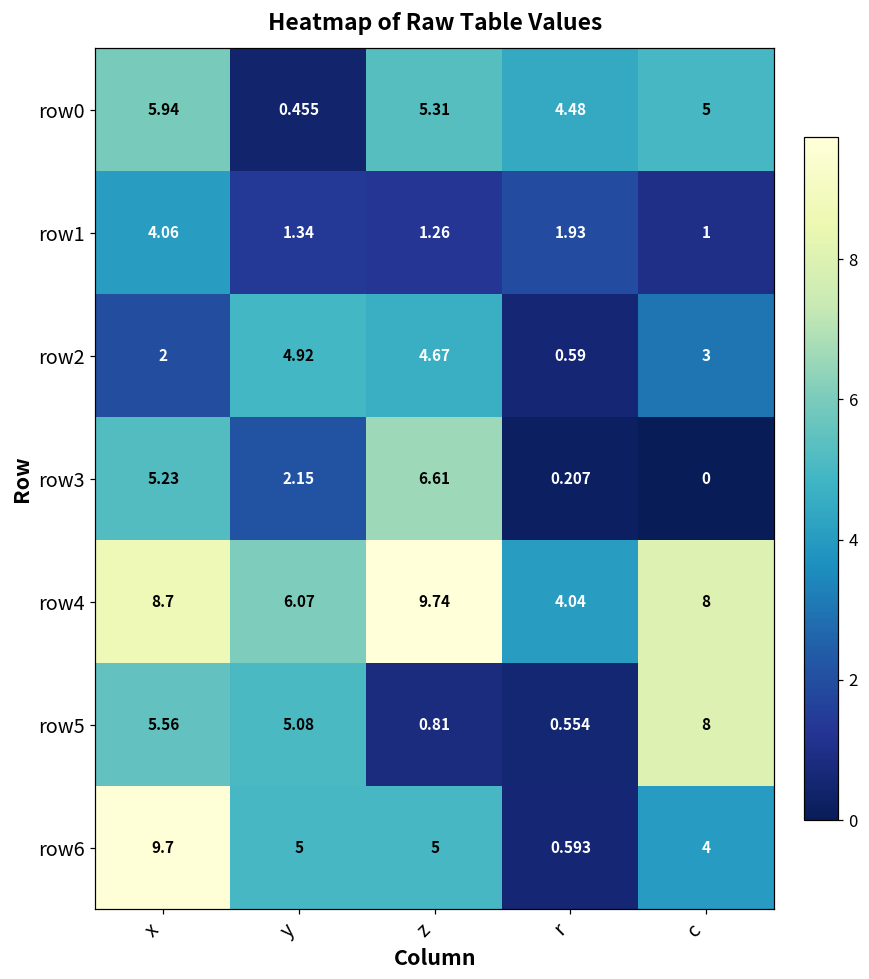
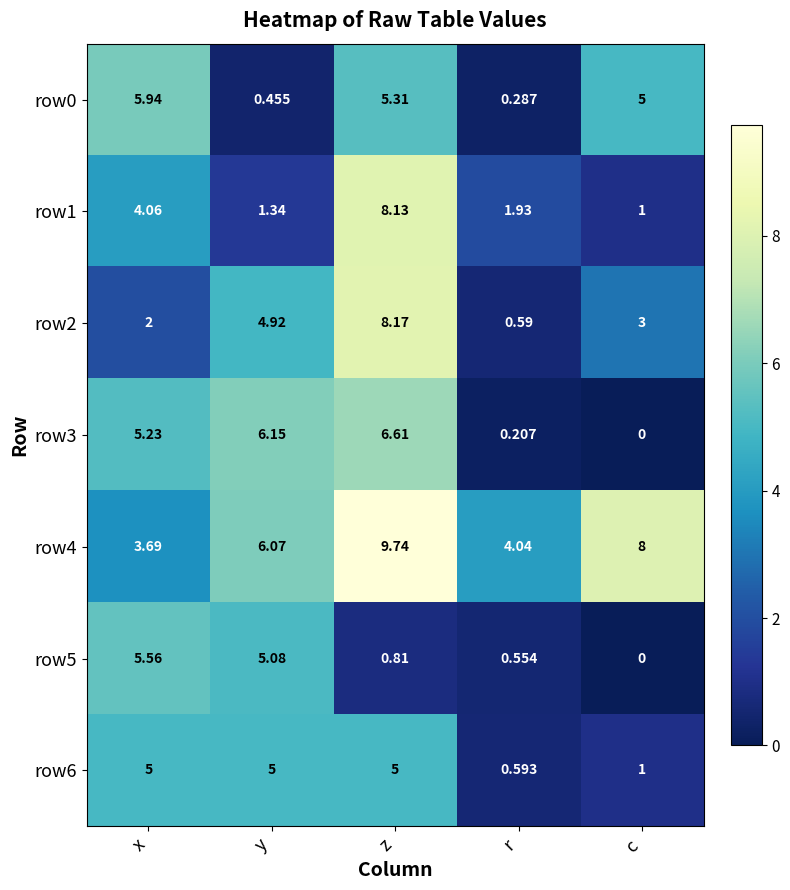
  {
    "row0": {
      "x": 5.94,
      "y": 0.455,
      "z": 5.31,
-     "r": 4.48,
+     "r": 0.287,
      "c": 5
    },
    "row1": {
      "x": 4.06,
      "y": 1.34,
-     "z": 1.26,
+     "z": 8.13,
      "r": 1.93,
      "c": 1
    },
    "row2": {
      "x": 2,
      "y": 4.92,
-     "z": 4.67,
+     "z": 8.17,
      "r": 0.59,
      "c": 3
    },
    "row3": {
      "x": 5.23,
-     "y": 2.15,
+     "y": 6.15,
      "z": 6.61,
      "r": 0.207,
      "c": 0
    },
    "row4": {
-     "x": 8.7,
+     "x": 3.69,
      "y": 6.07,
      "z": 9.74,
      "r": 4.04,
      "c": 8
    },
    "row5": {
      "x": 5.56,
      "y": 5.08,
      "z": 0.81,
      "r": 0.554,
-     "c": 8
+     "c": 0
    },
    "row6": {
-     "x": 9.7,
+     "x": 5,
      "y": 5,
      "z": 5,
      "r": 0.593,
-     "c": 4
+     "c": 1
    }
  }
